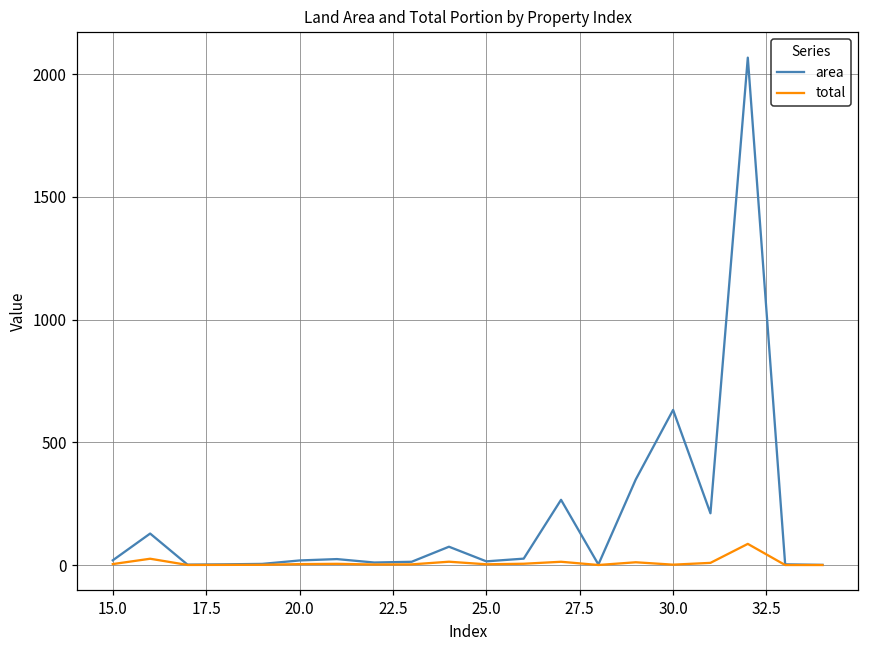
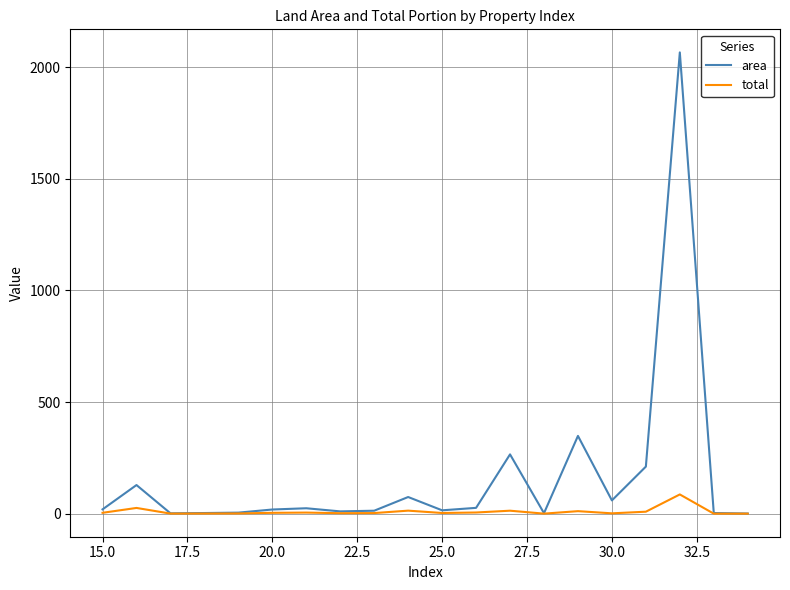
  {
    "area": {
      "15.0": 20,
      "20.0": 20,
      "25.0": 20,
-     "30.0": 630
+     "30.0": 60
    },
    "total": {
      "15.0": 0,
      "20.0": 0,
      "25.0": 0,
      "30.0": 0
    }
  }
